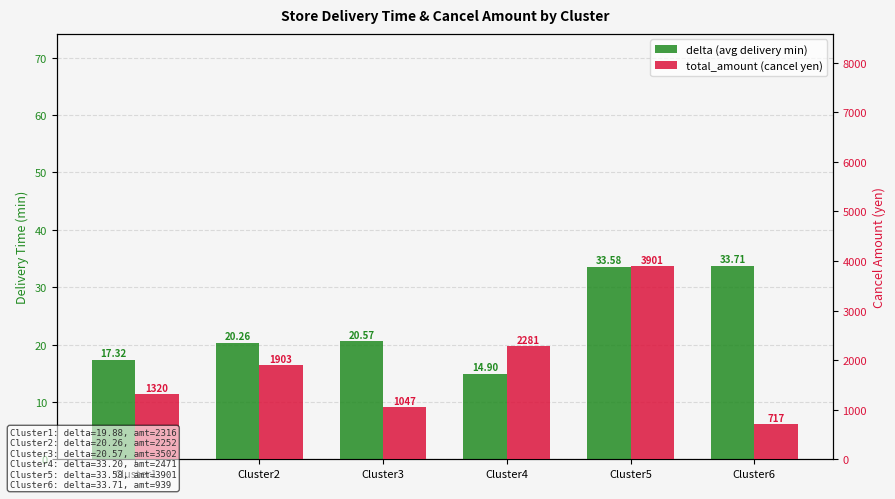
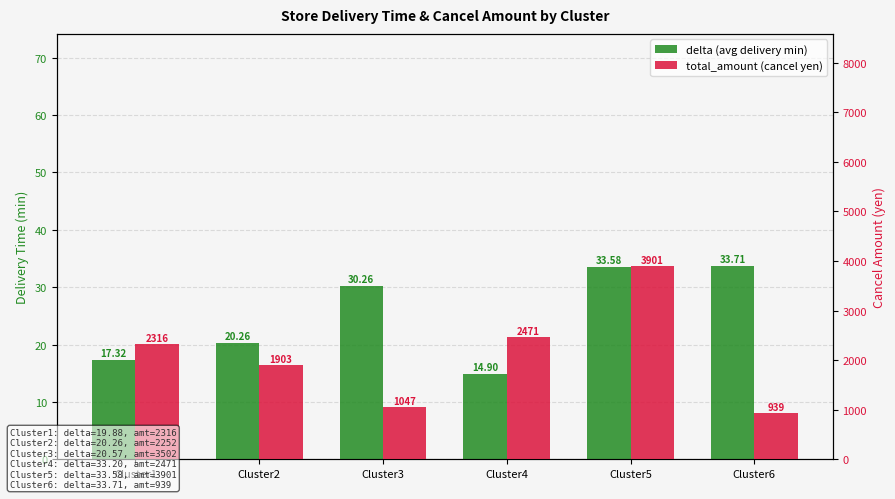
  {
    "delta (avg delivery min)": {
      "Cluster1": 17.32,
      "Cluster2": 20.26,
-     "Cluster3": 20.57,
+     "Cluster3": 30.26,
      "Cluster4": 14.90,
      "Cluster5": 33.58,
      "Cluster6": 33.71
    },
    "total_amount (cancel yen)": {
-     "Cluster1": 1320,
+     "Cluster1": 2316,
      "Cluster2": 1903,
      "Cluster3": 1047,
-     "Cluster4": 2281,
+     "Cluster4": 2471,
      "Cluster5": 3901,
-     "Cluster6": 717
+     "Cluster6": 939
    }
  }
